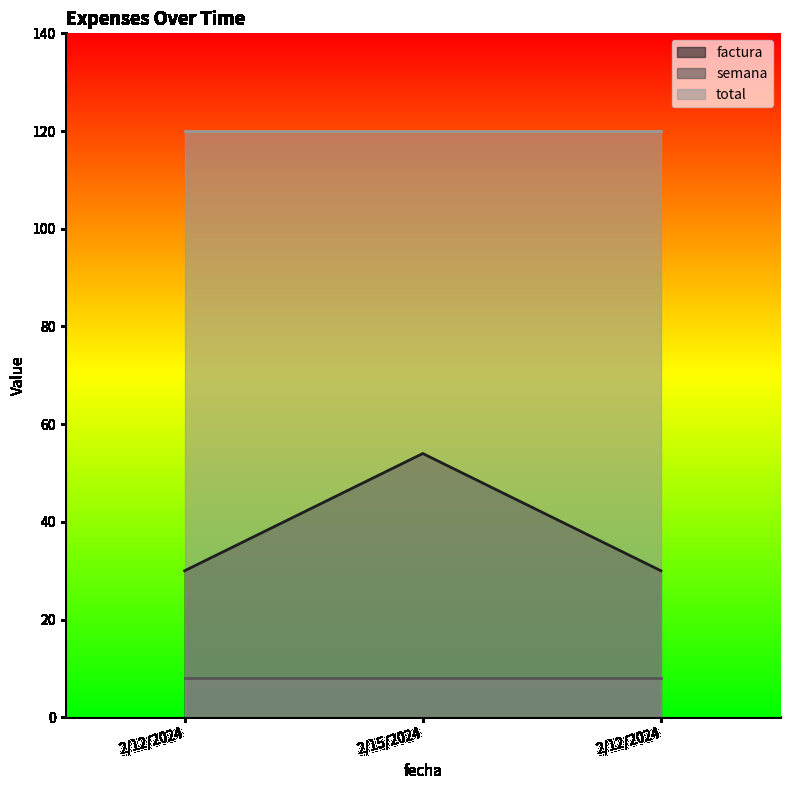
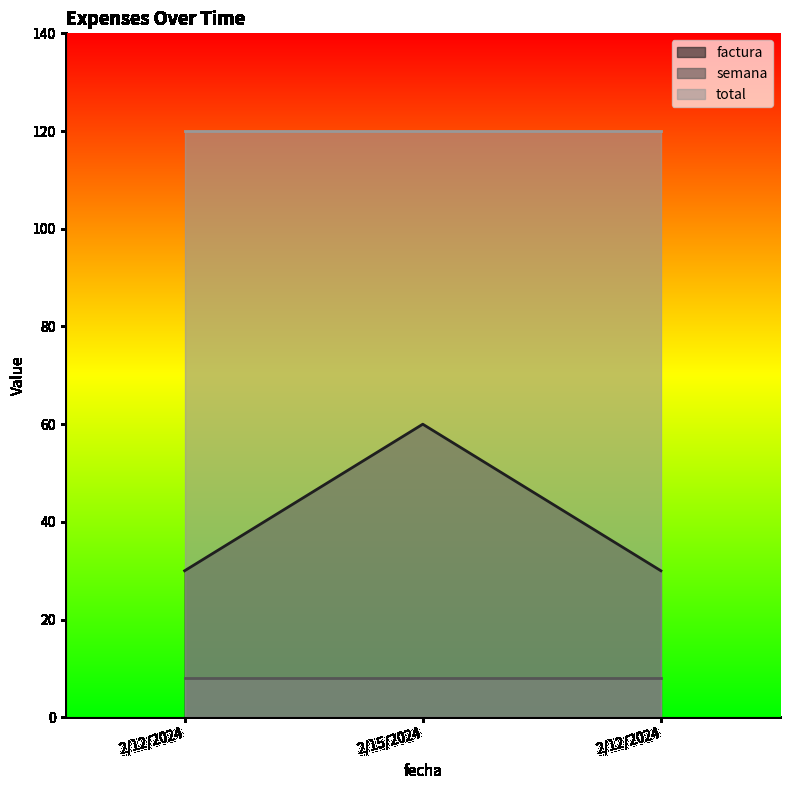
  {
    "factura": {
-     "2/15/2024": 54
+     "2/15/2024": 60
    },
    "semana": {
      "2/15/2024": 8
    },
    "total": {
      "2/15/2024": 120
    }
  }
